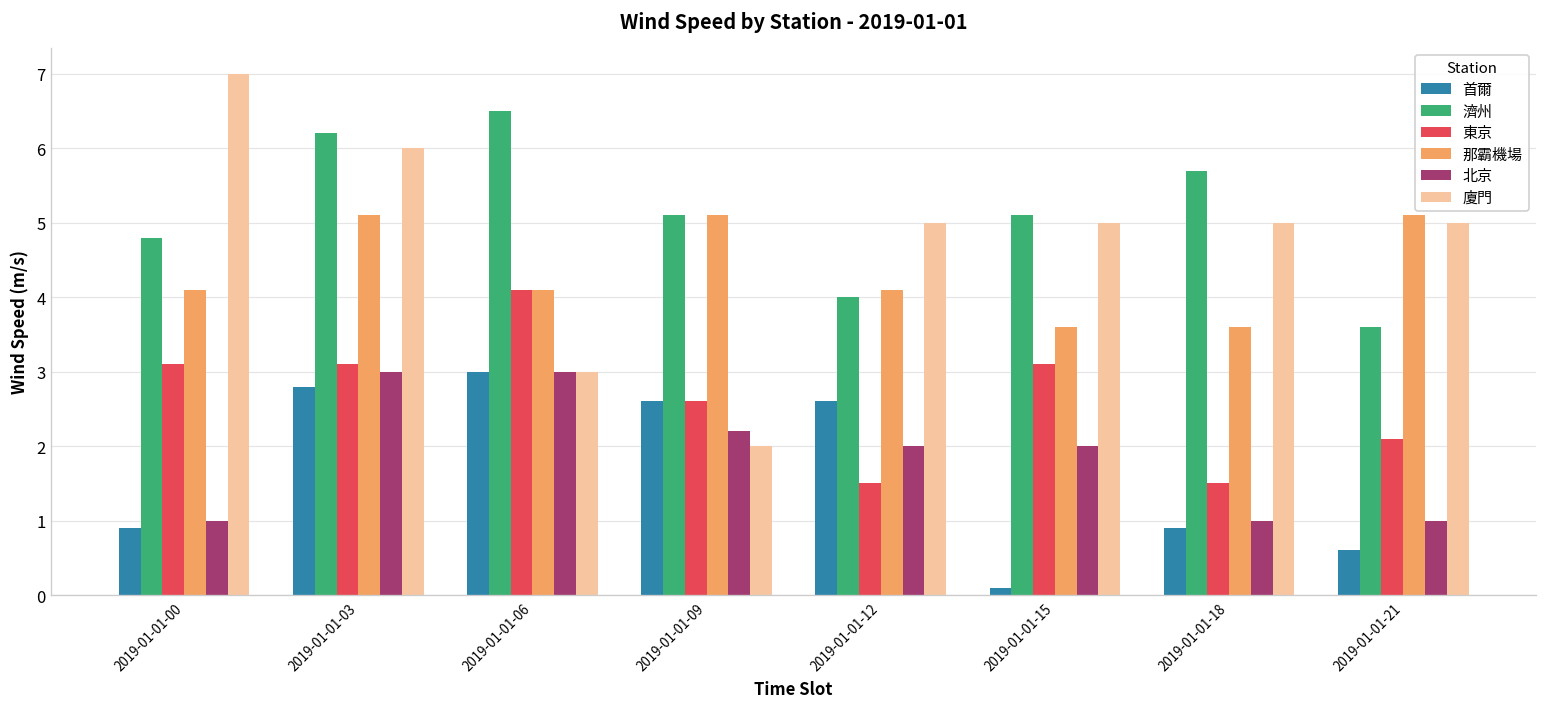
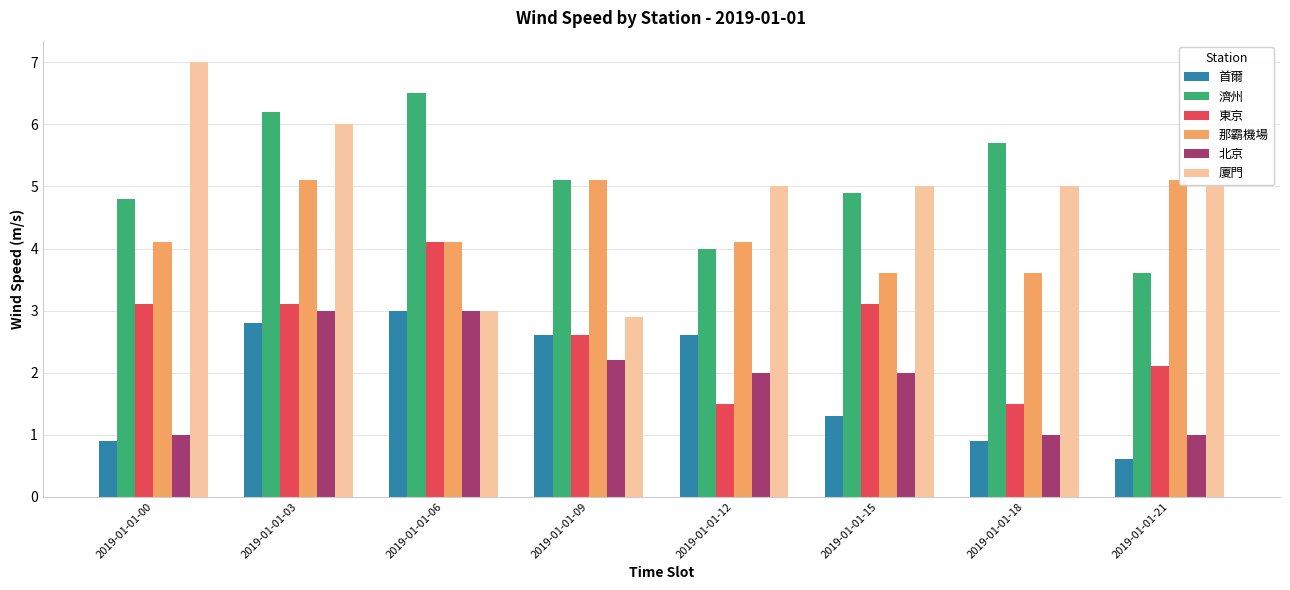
  {
    "首爾": {
      "2019-01-01-00": 0.9,
      "2019-01-01-03": 2.8,
      "2019-01-01-06": 3.0,
      "2019-01-01-09": 2.6,
      "2019-01-01-12": 2.6,
-     "2019-01-01-15": 0.1,
+     "2019-01-01-15": 1.3,
      "2019-01-01-18": 0.9,
      "2019-01-01-21": 0.6
    },
    "濟州": {
      "2019-01-01-00": 4.8,
      "2019-01-01-03": 6.2,
      "2019-01-01-06": 6.5,
      "2019-01-01-09": 5.1,
      "2019-01-01-12": 4.0,
-     "2019-01-01-15": 5.1,
+     "2019-01-01-15": 4.9,
      "2019-01-01-18": 5.7,
      "2019-01-01-21": 3.6
    },
    "東京": {
      "2019-01-01-00": 3.1,
      "2019-01-01-03": 3.1,
      "2019-01-01-06": 4.1,
      "2019-01-01-09": 2.6,
      "2019-01-01-12": 1.5,
      "2019-01-01-15": 3.1,
      "2019-01-01-18": 1.5,
      "2019-01-01-21": 2.1
    },
    "那霸機場": {
      "2019-01-01-00": 4.1,
      "2019-01-01-03": 5.1,
      "2019-01-01-06": 4.1,
      "2019-01-01-09": 5.1,
      "2019-01-01-12": 4.1,
      "2019-01-01-15": 3.6,
      "2019-01-01-18": 3.6,
      "2019-01-01-21": 5.1
    },
    "北京": {
      "2019-01-01-00": 1.0,
      "2019-01-01-03": 3.0,
      "2019-01-01-06": 3.0,
      "2019-01-01-09": 2.2,
      "2019-01-01-12": 2.0,
      "2019-01-01-15": 2.0,
      "2019-01-01-18": 1.0,
      "2019-01-01-21": 1.0
    },
    "廈門": {
      "2019-01-01-00": 7.0,
      "2019-01-01-03": 6.0,
      "2019-01-01-06": 3.0,
-     "2019-01-01-09": 2.0,
+     "2019-01-01-09": 2.9,
      "2019-01-01-12": 5.0,
      "2019-01-01-15": 5.0,
      "2019-01-01-18": 5.0,
      "2019-01-01-21": 5.0
    }
  }
